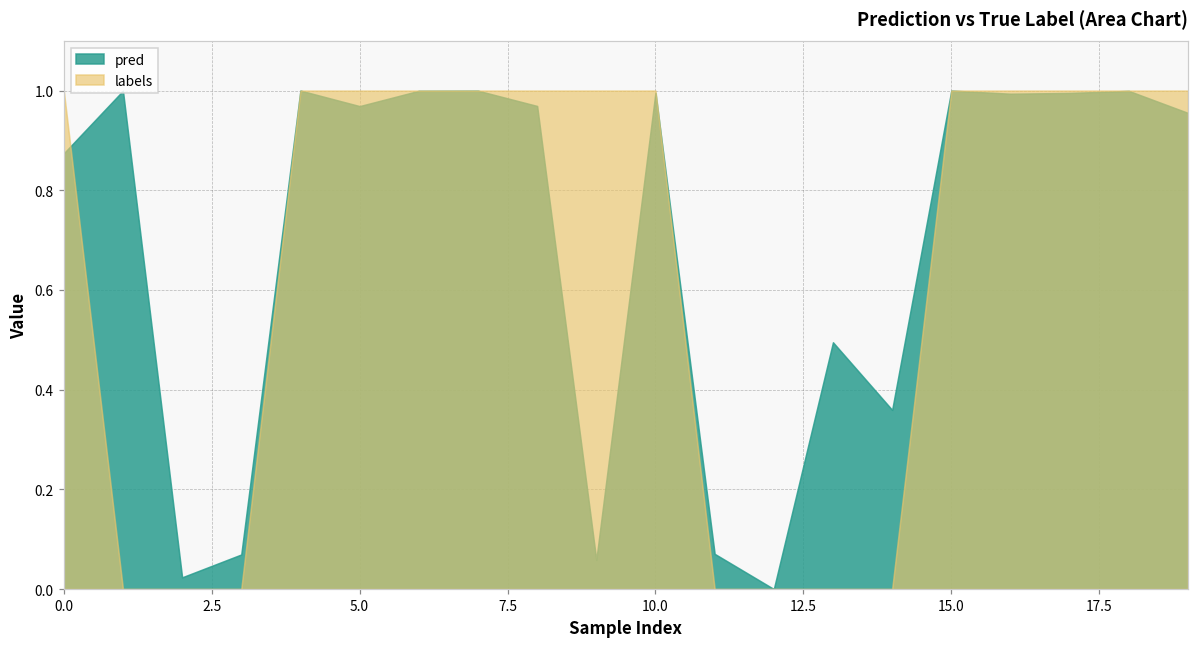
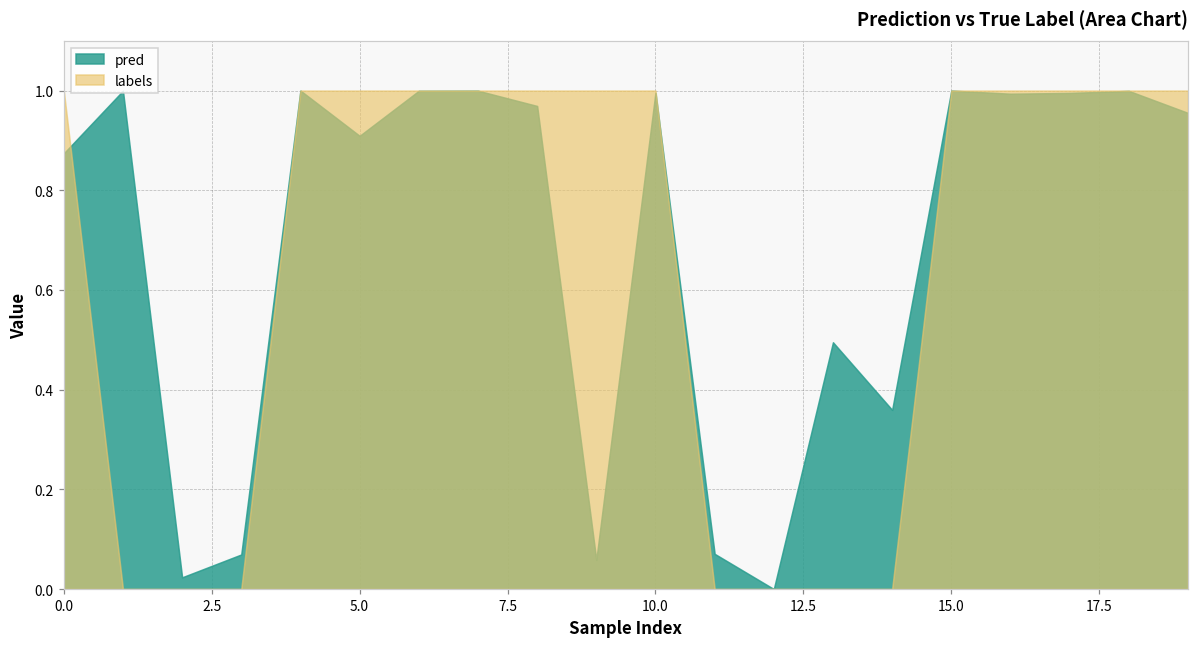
  {
    "pred": {
      "0.0": 0.87,
-     "5.0": 0.97
+     "5.0": 0.91
    },
    "labels": {
      "0.0": 1.00,
      "5.0": 1.00
    }
  }
